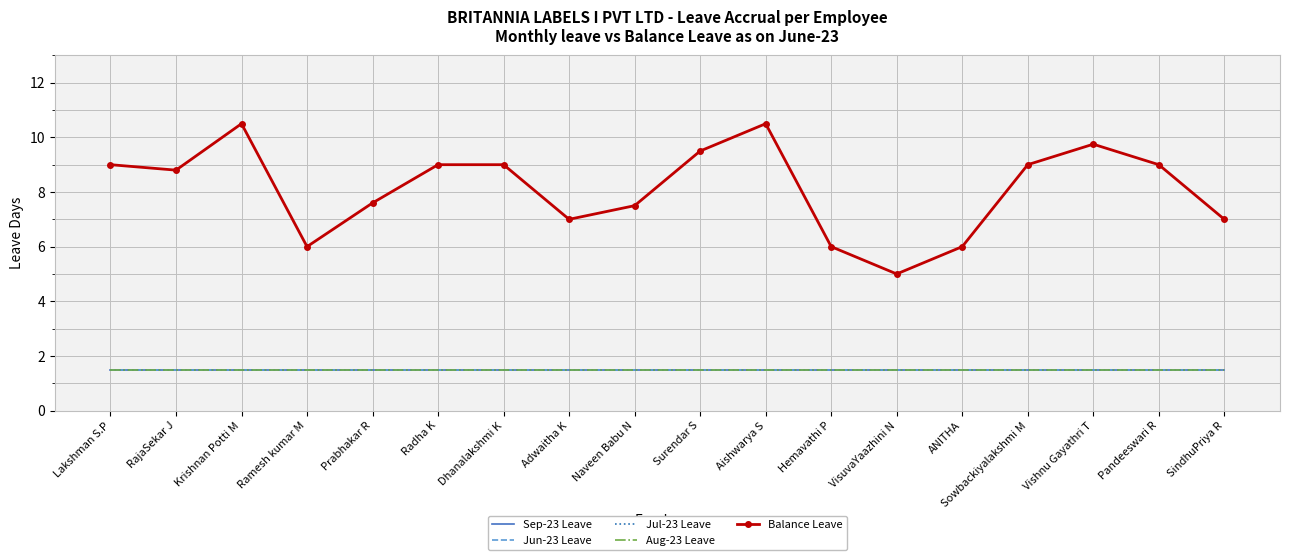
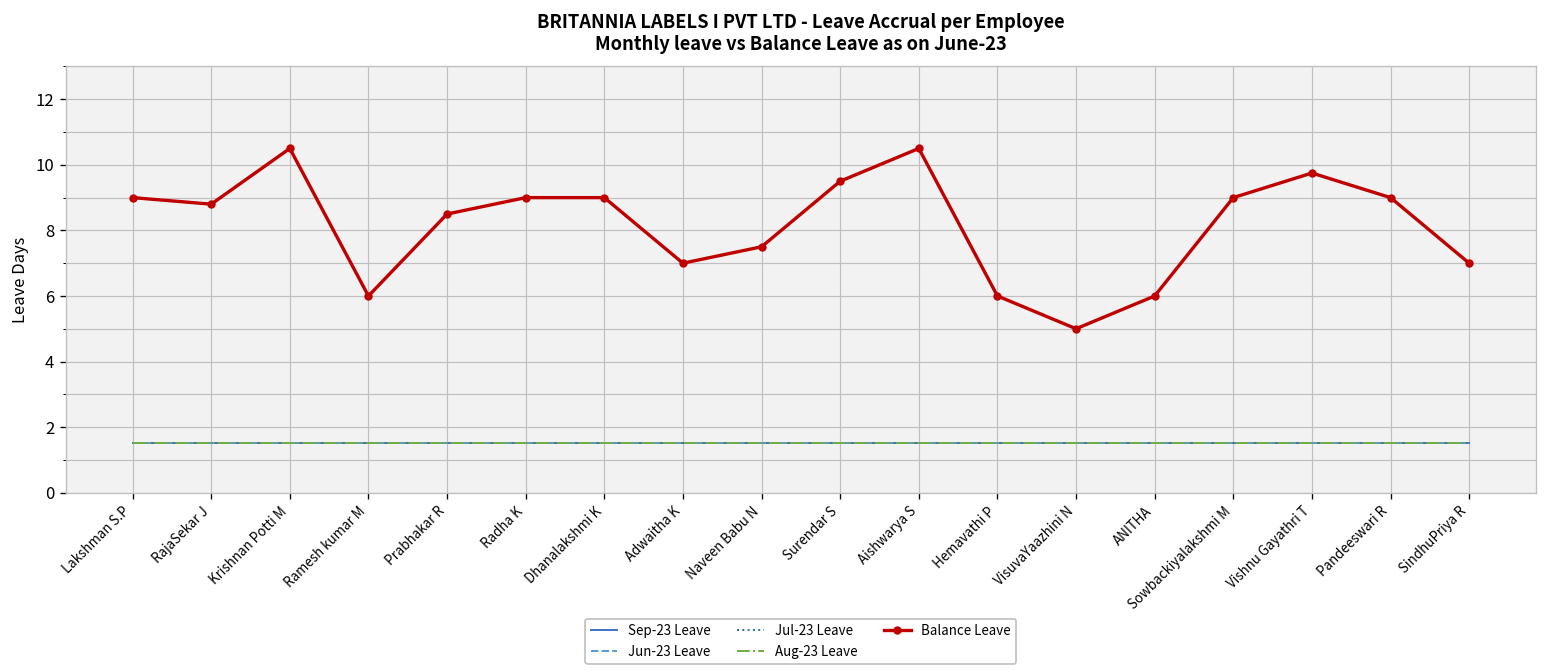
  {
    "Aug-23 Leave": {
      "Lakshman S.P": 1.5,
      "RajaSekar J": 1.5,
      "Krishnan Potti M": 1.5,
      "Ramesh kumar M": 1.5,
      "Prabhakar R": 1.5,
      "Radha K": 1.5,
      "Dhanalakshmi K": 1.5,
      "Adwaitha K": 1.5,
      "Naveen Babu N": 1.5,
      "Surendar S": 1.5,
      "Aishwarya S": 1.5,
      "Hemavathi P": 1.5,
      "VisuvaYaazhini N": 1.5,
      "ANITHA": 1.5,
      "Sowbackiyalakshmi M": 1.5,
      "Vishnu Gayathri T": 1.5,
      "Pandeeswari R": 1.5,
      "SindhuPriya R": 1.5
    },
    "Balance Leave": {
      "Lakshman S.P": 9.0,
      "RajaSekar J": 8.8,
      "Krishnan Potti M": 10.5,
      "Ramesh kumar M": 6.0,
-     "Prabhakar R": 7.6,
+     "Prabhakar R": 8.5,
      "Radha K": 9.0,
      "Dhanalakshmi K": 9.0,
      "Adwaitha K": 7.0,
      "Naveen Babu N": 7.5,
      "Surendar S": 9.5,
      "Aishwarya S": 10.5,
      "Hemavathi P": 6.0,
      "VisuvaYaazhini N": 5.0,
      "ANITHA": 6.0,
      "Sowbackiyalakshmi M": 9.0,
      "Vishnu Gayathri T": 9.8,
      "Pandeeswari R": 9.0,
      "SindhuPriya R": 7.0
    }
  }
